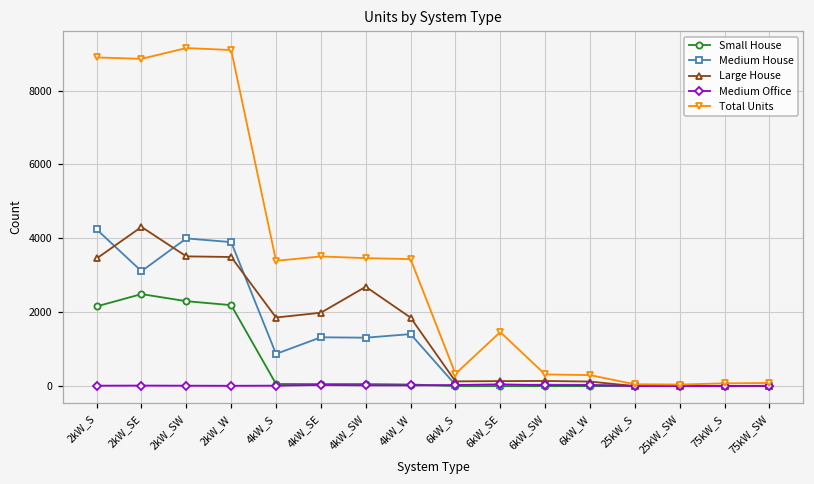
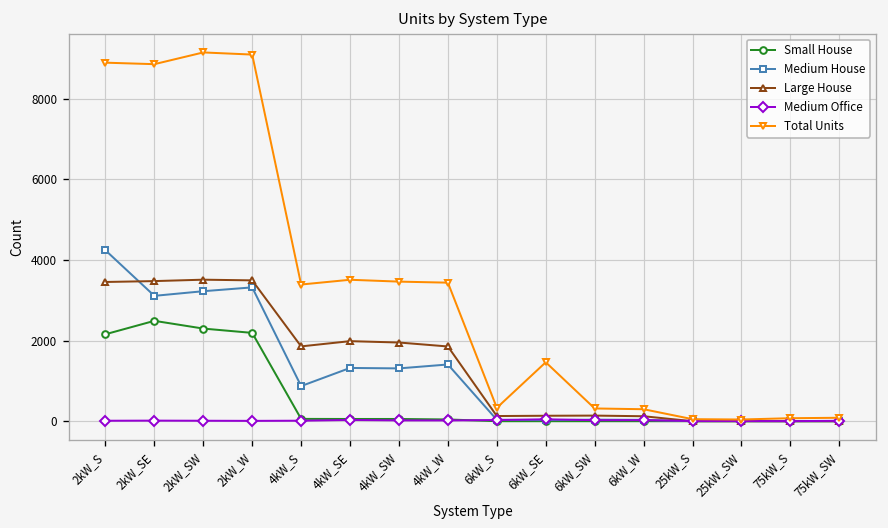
  {
    "Small House": {
      "2kW_S": 2200,
      "2kW_SE": 2500,
      "2kW_SW": 2300,
      "2kW_W": 2200
    },
    "Medium House": {
      "2kW_S": 4200,
      "2kW_SE": 3100,
-     "2kW_SW": 4000,
-     "2kW_W": 3900,
+     "2kW_SW": 3200,
+     "2kW_W": 3300,
      "4kW_S": 900,
      "4kW_SE": 1300,
      "4kW_SW": 1300,
      "4kW_W": 1400
    },
    "Large House": {
      "2kW_S": 3500,
-     "2kW_SE": 4300,
+     "2kW_SE": 3500,
      "2kW_SW": 3500,
      "2kW_W": 3500,
      "4kW_S": 1900,
      "4kW_SE": 2000,
-     "4kW_SW": 2700,
+     "4kW_SW": 2000,
      "4kW_W": 1900,
      "6kW_S": 100,
      "6kW_SE": 100,
      "6kW_SW": 100,
      "6kW_W": 100
    },
    "Medium Office": {
      "2kW_S": 0,
      "2kW_SE": 0,
      "2kW_SW": 0,
      "2kW_W": 0
    },
    "Total Units": {
      "2kW_S": 8900,
      "2kW_SE": 8900,
      "2kW_SW": 9100,
      "2kW_W": 9100,
      "4kW_S": 3400,
      "4kW_SE": 3500,
      "4kW_SW": 3500,
      "4kW_W": 3400,
      "6kW_S": 300,
      "6kW_SE": 1500,
      "6kW_SW": 300,
      "6kW_W": 300,
      "75kW_SW": 100
    }
  }
